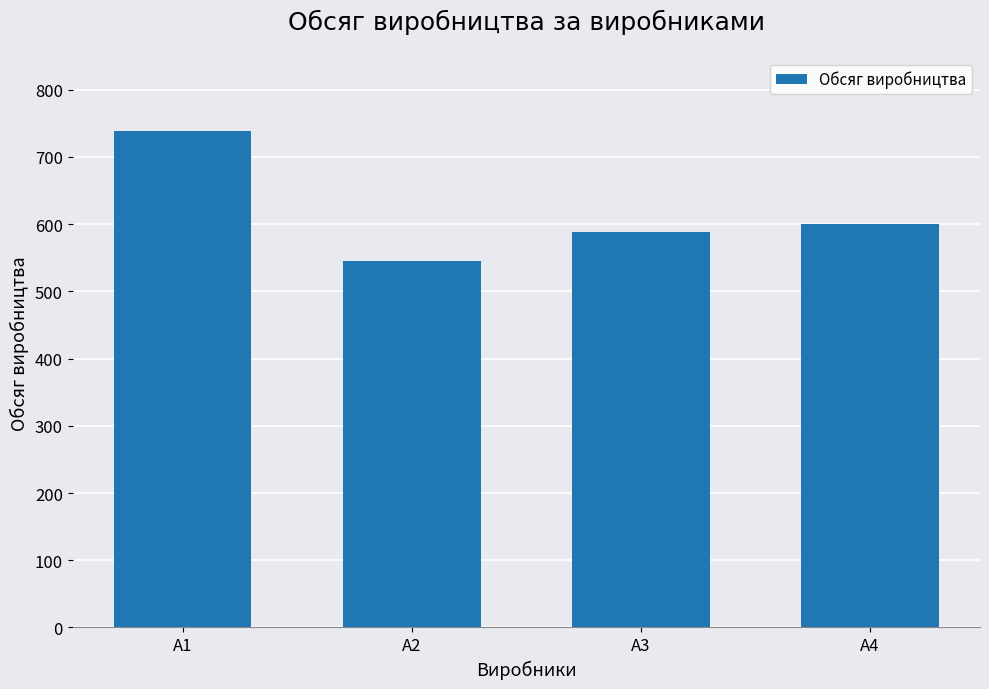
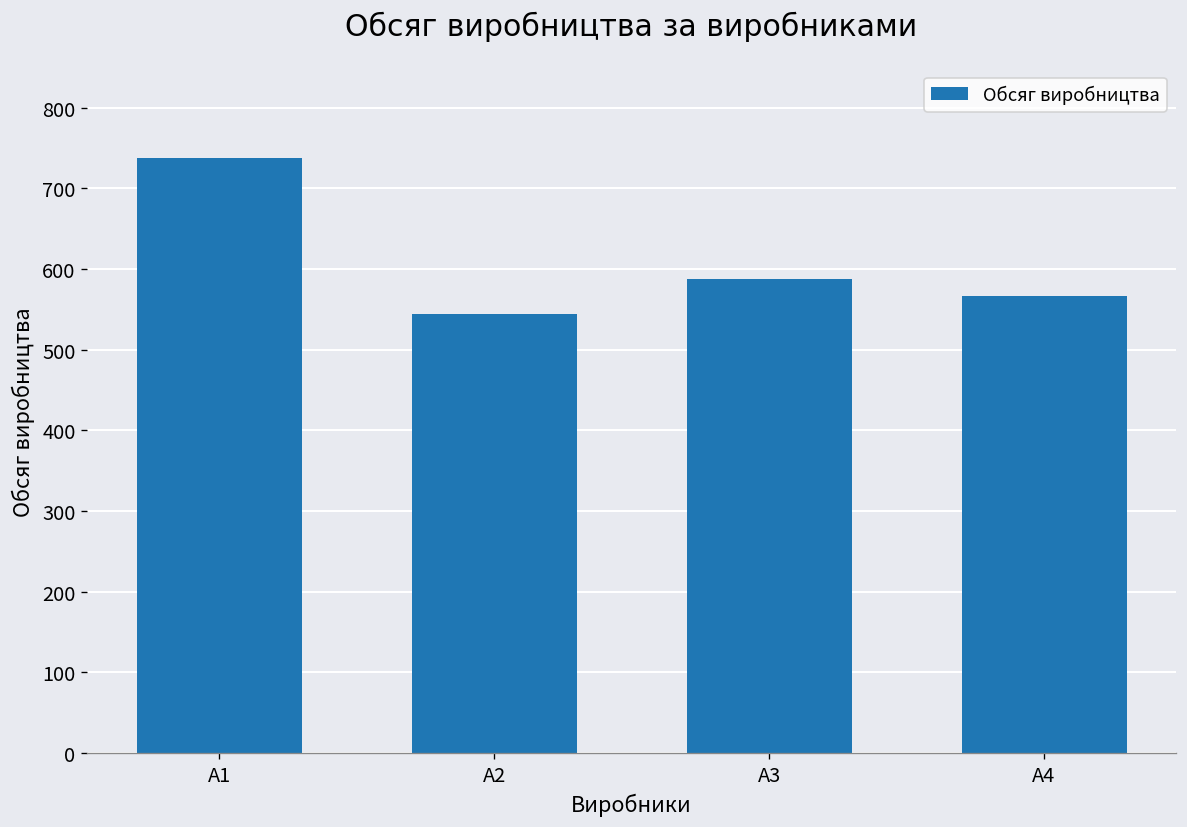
  {
    "A1": 740,
    "A2": 550,
    "A3": 590,
-   "A4": 600
+   "A4": 570
  }
